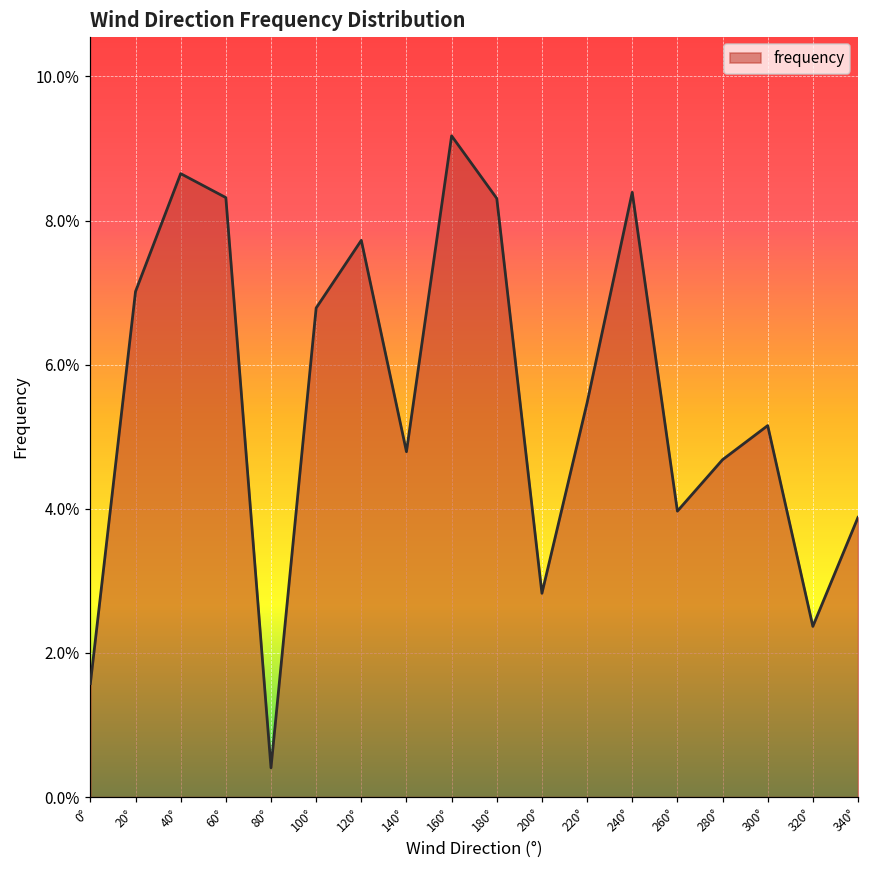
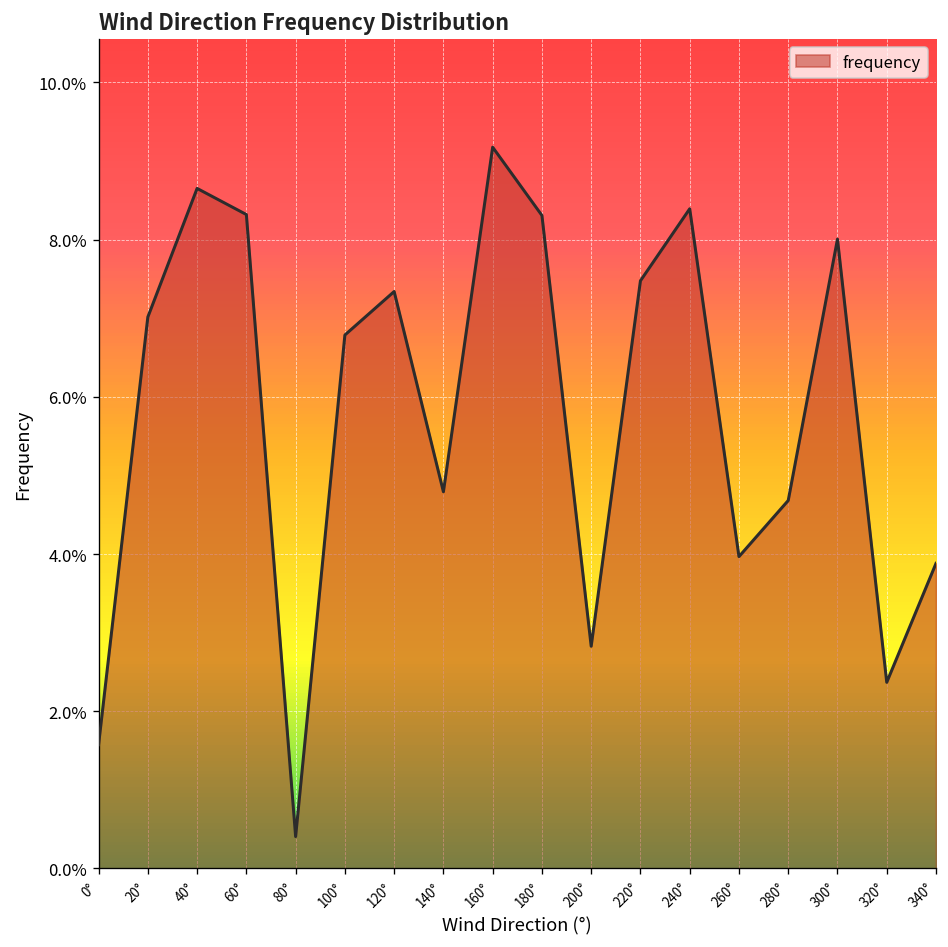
  {
    "0°": "1.6%",
    "20°": "7.0%",
    "40°": "8.7%",
    "60°": "8.3%",
    "80°": "0.4%",
    "100°": "6.8%",
-   "120°": "7.7%",
+   "120°": "7.3%",
    "140°": "4.8%",
    "160°": "9.2%",
    "180°": "8.3%",
    "200°": "2.8%",
-   "220°": "5.5%",
+   "220°": "7.5%",
    "240°": "8.4%",
    "260°": "4.0%",
    "280°": "4.7%",
-   "300°": "5.2%",
+   "300°": "8.0%",
    "320°": "2.4%",
    "340°": "3.9%"
  }
